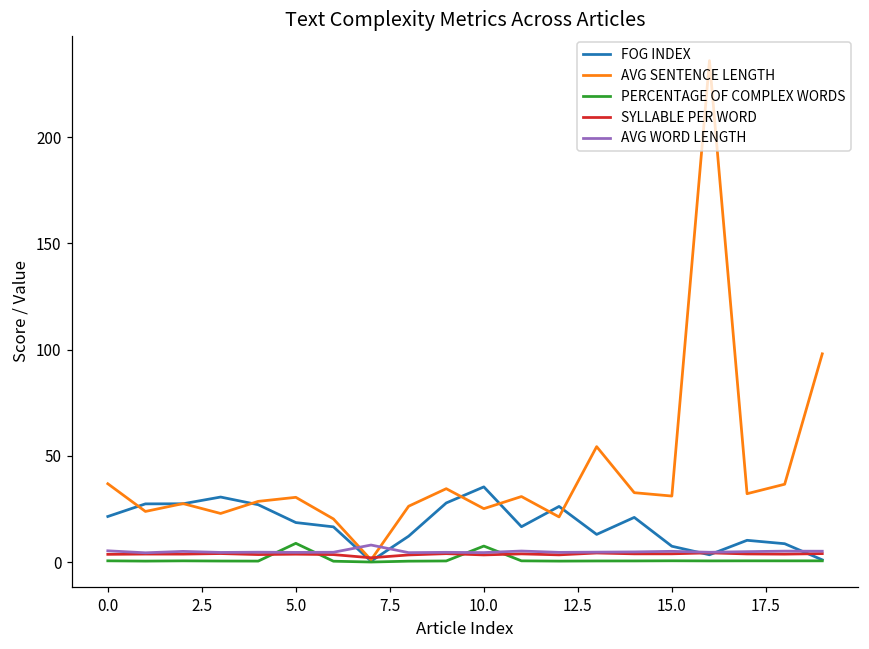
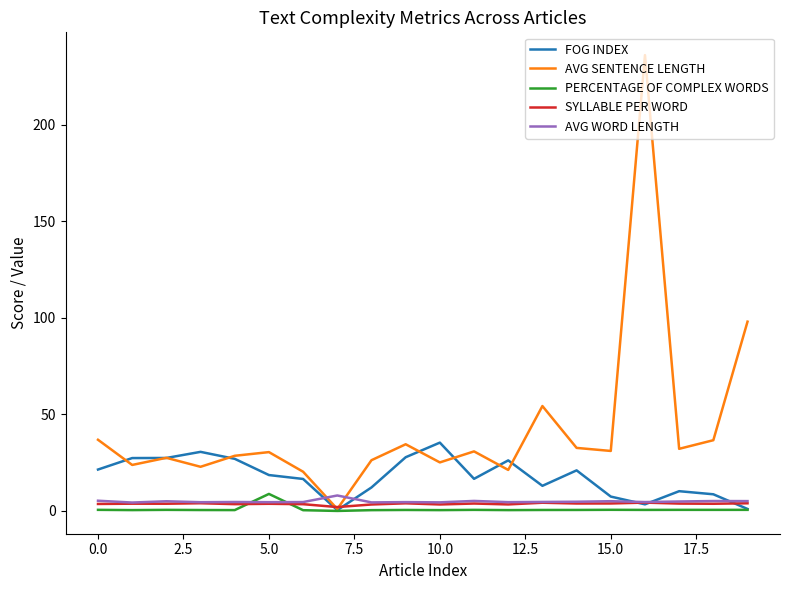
  {
    "FOG INDEX": {
      "0.0": 21,
      "5.0": 19,
      "10.0": 35,
      "15.0": 7
    },
    "AVG SENTENCE LENGTH": {
      "0.0": 37,
      "5.0": 30,
      "10.0": 25,
      "15.0": 31
    },
    "PERCENTAGE OF COMPLEX WORDS": {
      "0.0": 1,
      "5.0": 9,
-     "10.0": 8,
+     "10.0": 0,
      "15.0": 1
    },
    "SYLLABLE PER WORD": {
      "0.0": 4
    },
    "AVG WORD LENGTH": {
      "0.0": 5
    }
  }
